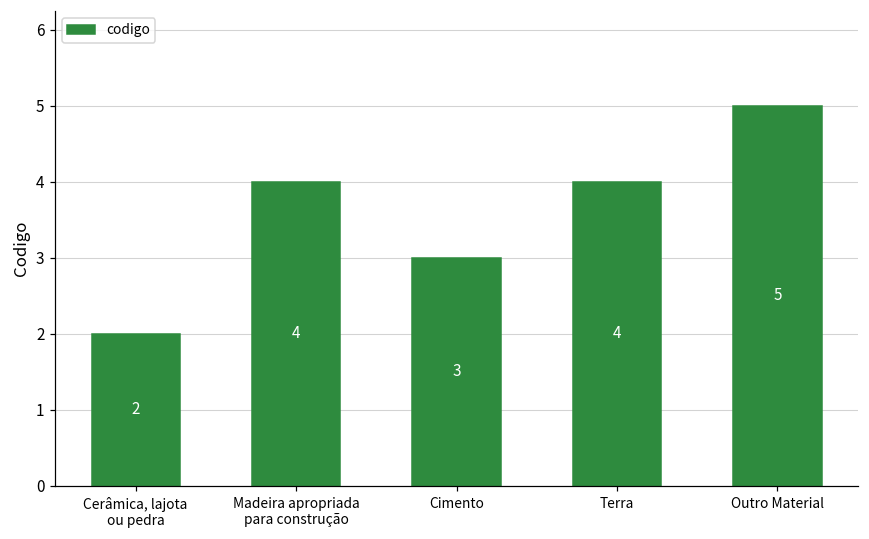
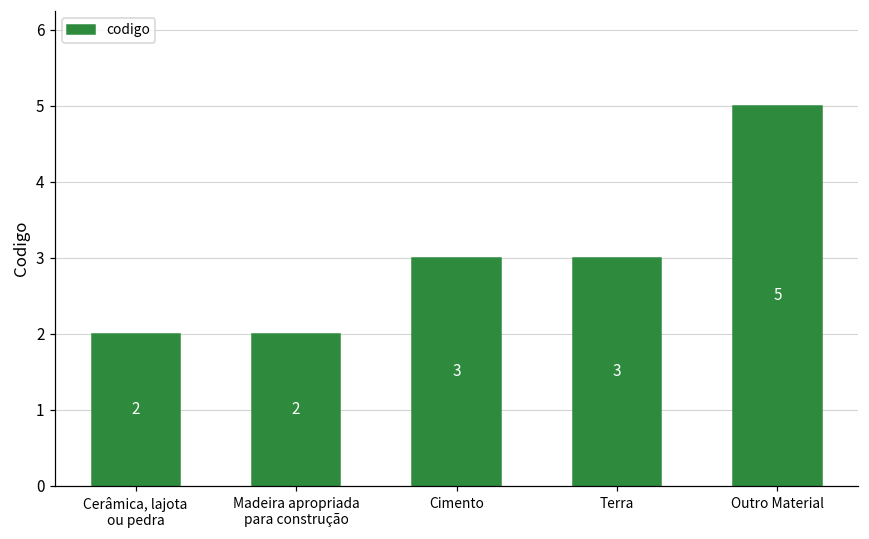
  {
    "Cerâmica, lajota ou pedra": 2,
-   "Madeira apropriada para construção": 4,
+   "Madeira apropriada para construção": 2,
    "Cimento": 3,
-   "Terra": 4,
+   "Terra": 3,
    "Outro Material": 5
  }
